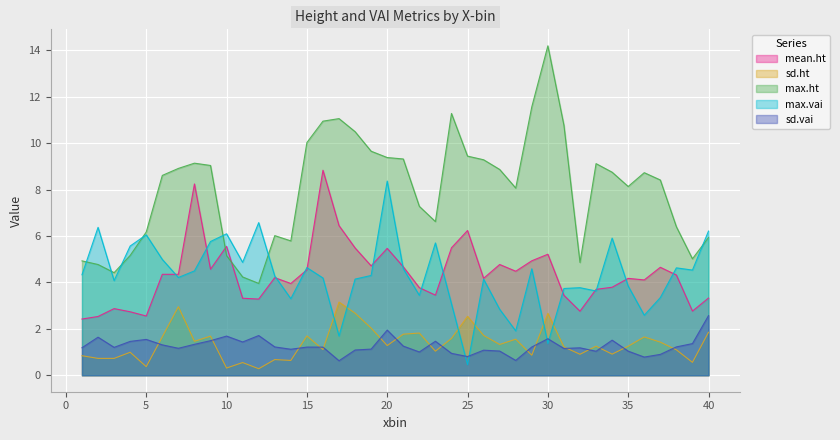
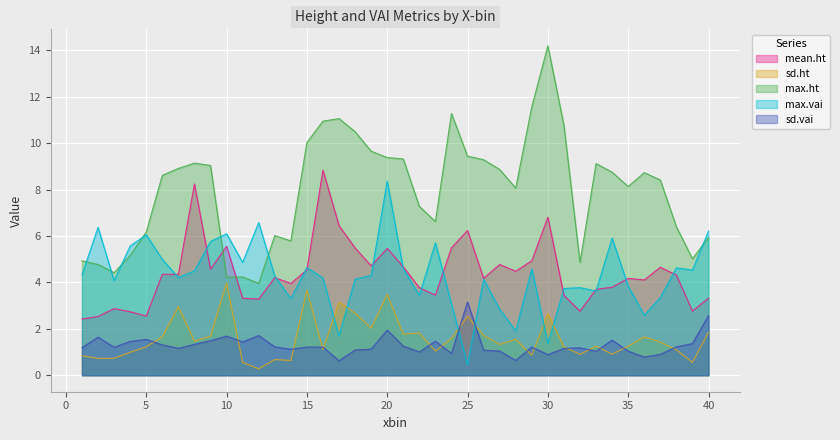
  {
    "mean.ht": {
      "5": 2.6,
      "10": 5.6,
      "20": 5.5,
      "25": 6.2,
-     "30": 5.2,
+     "30": 6.8,
      "35": 4.2,
      "40": 3.3
    },
    "sd.ht": {
-     "5": 0.4,
-     "10": 0.3,
-     "15": 1.7,
-     "20": 1.3,
+     "5": 1.2,
+     "10": 4.0,
+     "15": 3.7,
+     "20": 3.5,
      "25": 2.5,
      "30": 2.7,
      "35": 1.3,
      "40": 1.9
    },
    "max.ht": {
      "5": 6.2,
-     "10": 5.2,
+     "10": 4.2,
      "15": 10.0,
      "20": 9.4,
      "25": 9.4,
      "30": 14.2,
      "35": 8.1,
      "40": 5.9
    },
    "max.vai": {
      "5": 6.1,
      "10": 6.1,
      "20": 8.4,
      "25": 0.5,
      "30": 1.4,
      "35": 3.8,
      "40": 6.2
    },
    "sd.vai": {
      "5": 1.5,
      "10": 1.7,
      "15": 1.2,
      "20": 1.9,
-     "25": 0.8,
-     "30": 1.6,
+     "25": 3.2,
+     "30": 0.9,
      "35": 1.0,
      "40": 2.6
    }
  }
